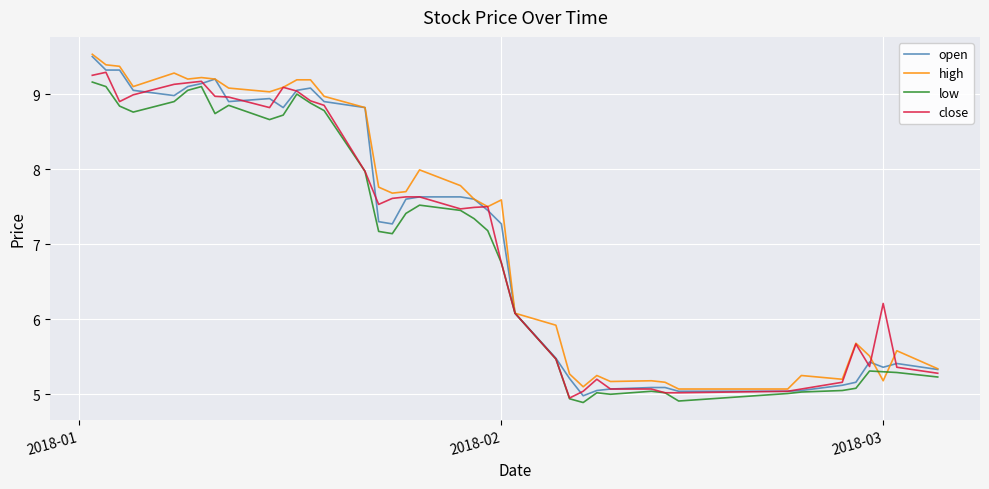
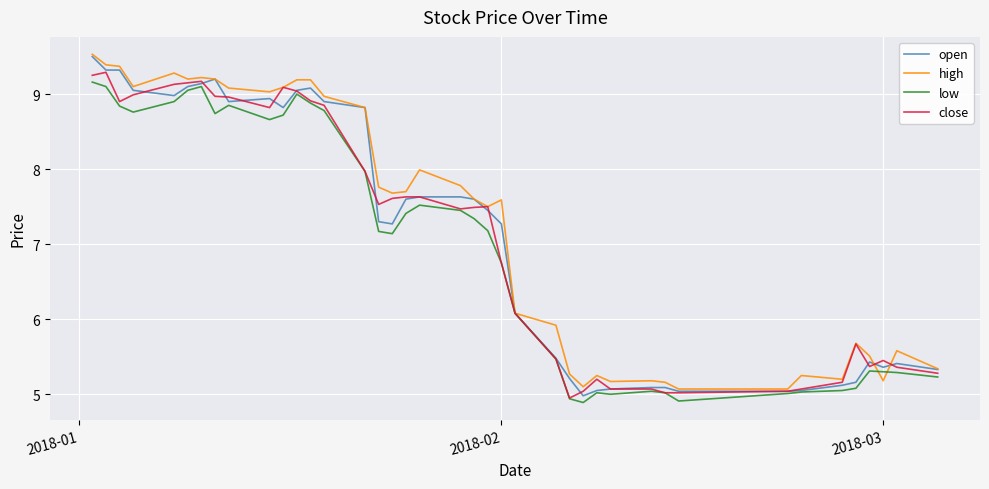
  {
    "open": {
      "2018-02": 7.3,
      "2018-03": 5.4
    },
    "high": {
      "2018-02": 7.6,
      "2018-03": 5.2
    },
    "low": {
      "2018-03": 5.3
    },
    "close": {
-     "2018-03": 6.2
+     "2018-03": 5.5
    }
  }
